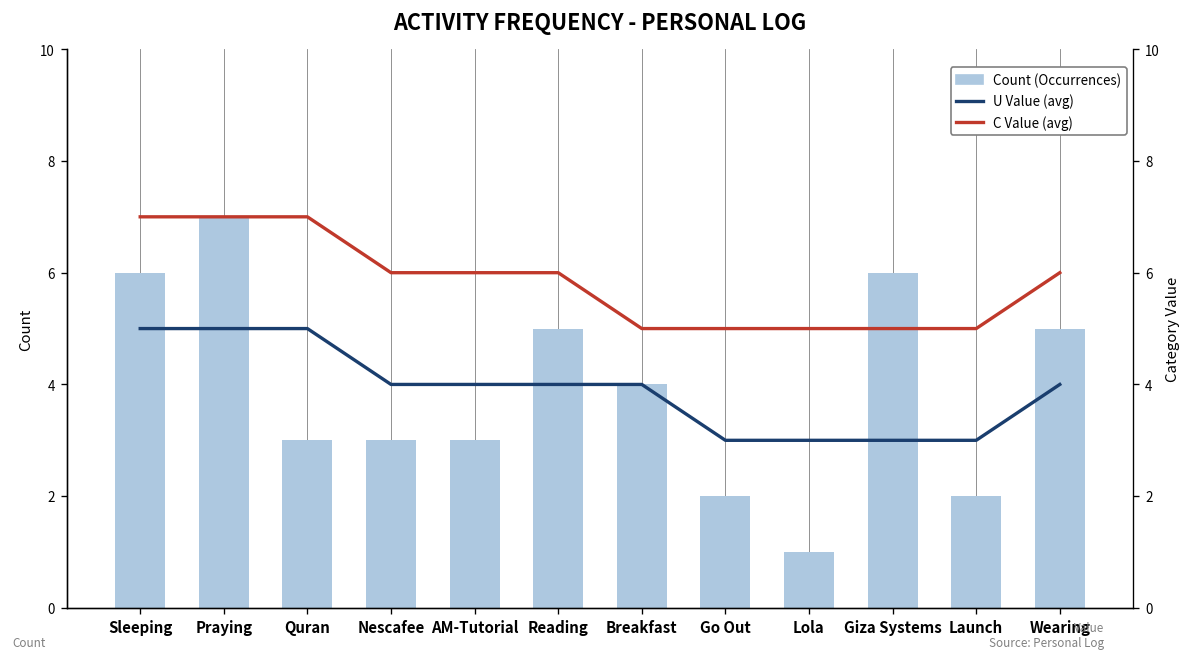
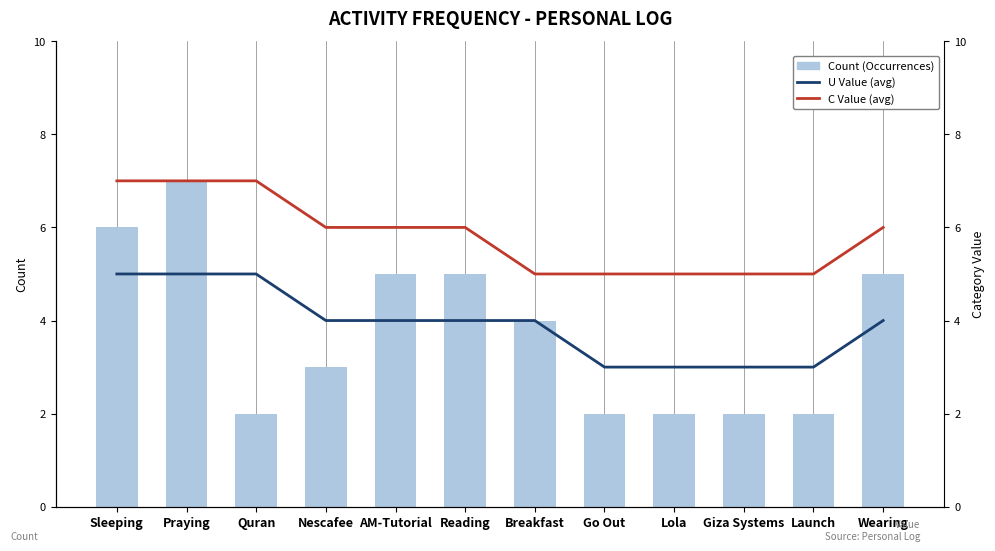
  {
    "Count (Occurrences)": {
      "Sleeping": 6,
      "Praying": 7,
-     "Quran": 3,
+     "Quran": 2,
      "Nescafee": 3,
-     "AM-Tutorial": 3,
+     "AM-Tutorial": 5,
      "Reading": 5,
      "Breakfast": 4,
      "Go Out": 2,
-     "Lola": 1,
-     "Giza Systems": 6,
+     "Lola": 2,
+     "Giza Systems": 2,
      "Launch": 2,
      "Wearing": 5
    }
  }
